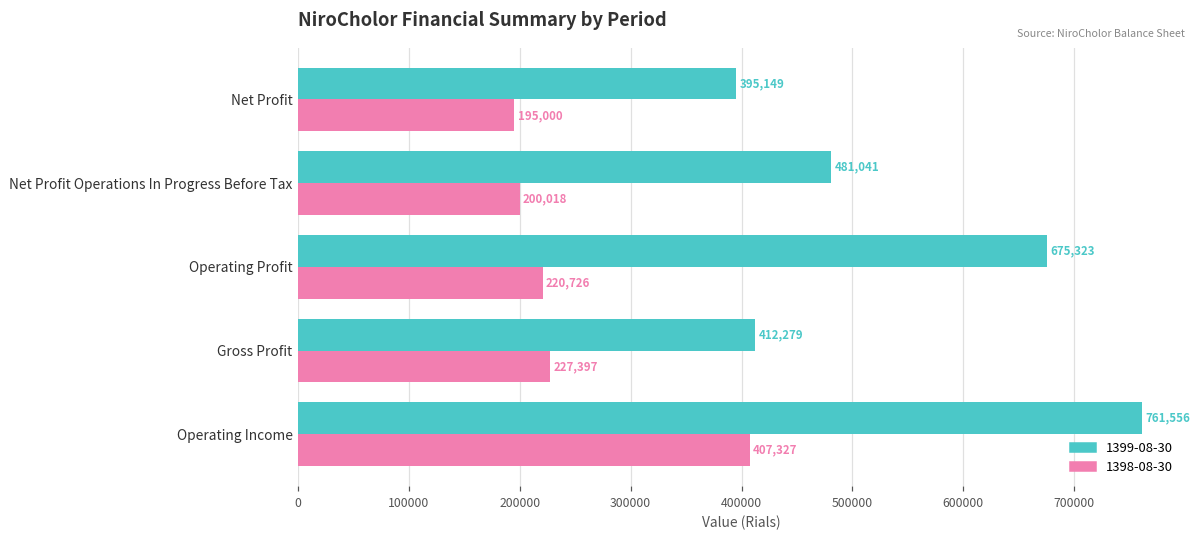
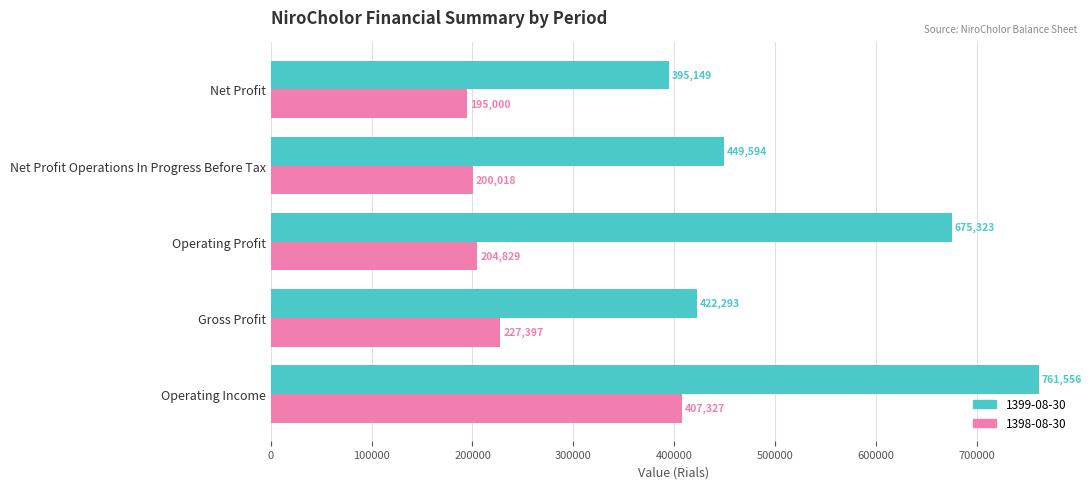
  {
    "1399-08-30": {
      "Net Profit": "395,149",
-     "Net Profit Operations In Progress Before Tax": "481,041",
+     "Net Profit Operations In Progress Before Tax": "449,594",
      "Operating Profit": "675,323",
-     "Gross Profit": "412,279",
+     "Gross Profit": "422,293",
      "Operating Income": "761,556"
    },
    "1398-08-30": {
      "Net Profit": "195,000",
      "Net Profit Operations In Progress Before Tax": "200,018",
-     "Operating Profit": "220,726",
+     "Operating Profit": "204,829",
      "Gross Profit": "227,397",
      "Operating Income": "407,327"
    }
  }
